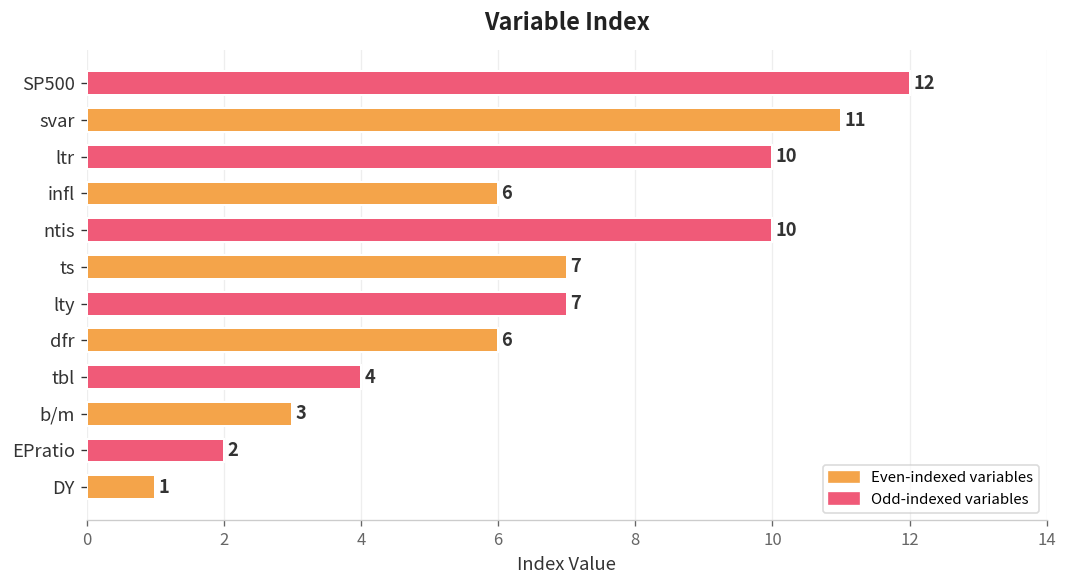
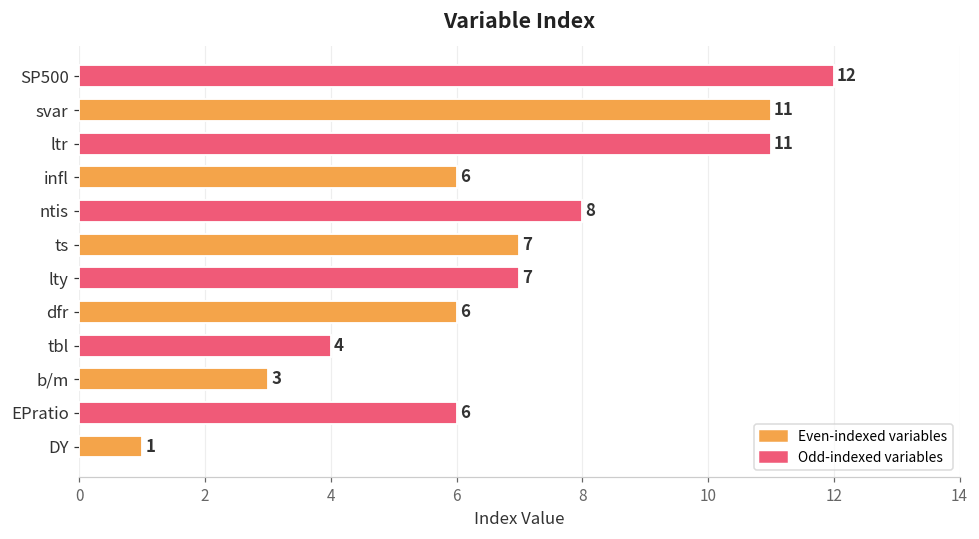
  {
    "SP500": 12,
    "svar": 11,
-   "ltr": 10,
+   "ltr": 11,
    "infl": 6,
-   "ntis": 10,
+   "ntis": 8,
    "ts": 7,
    "lty": 7,
    "dfr": 6,
    "tbl": 4,
    "b/m": 3,
-   "EPratio": 2,
+   "EPratio": 6,
    "DY": 1
  }
